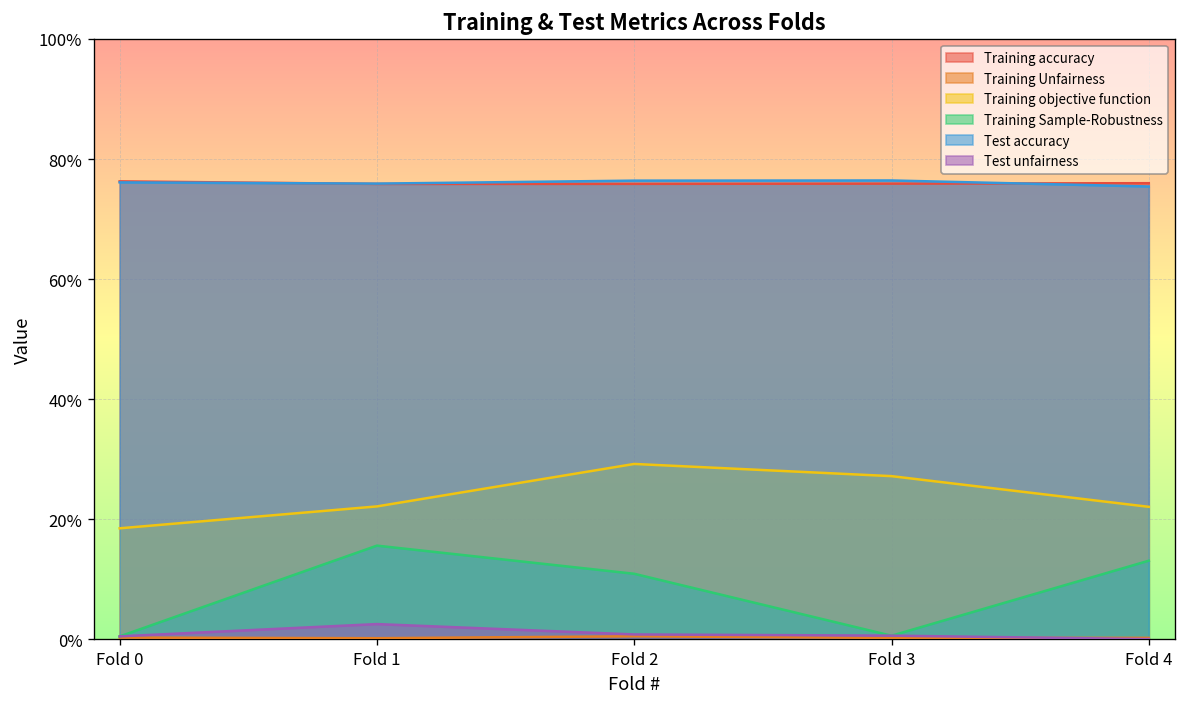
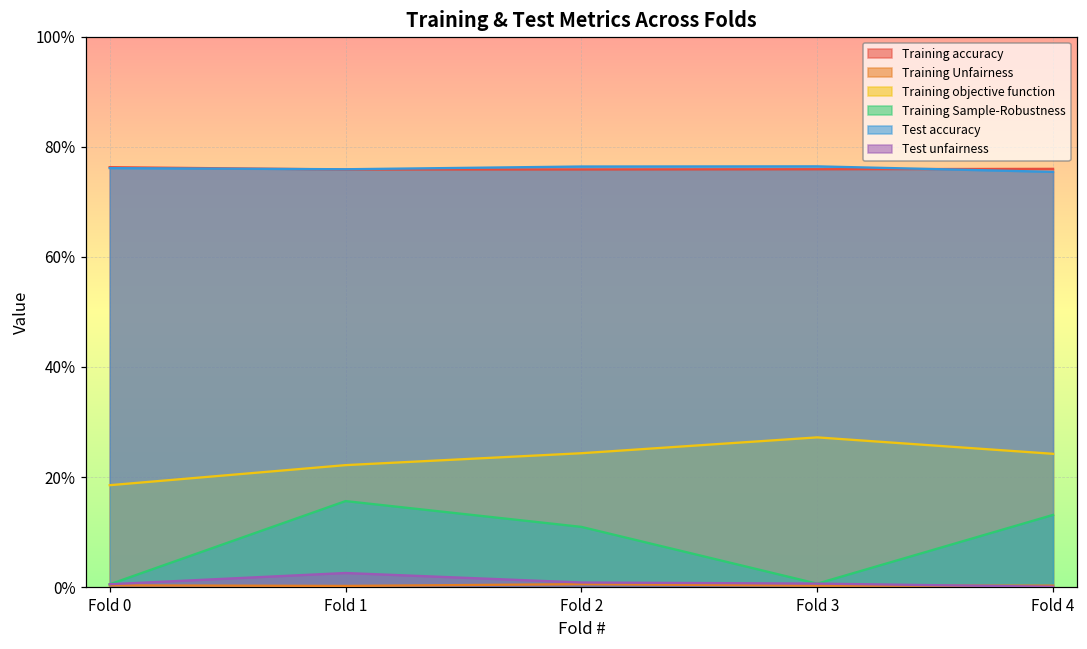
  {
    "Training objective function": {
      "Fold 0": "19%",
      "Fold 1": "22%",
-     "Fold 2": "29%",
+     "Fold 2": "24%",
      "Fold 3": "27%",
-     "Fold 4": "22%"
+     "Fold 4": "24%"
    },
    "Training Sample-Robustness": {
      "Fold 1": "16%",
      "Fold 2": "11%",
      "Fold 4": "13%"
    },
    "Test accuracy": {
      "Fold 2": "76%",
      "Fold 3": "76%",
      "Fold 4": "75%"
    },
    "Test unfairness": {
      "Fold 1": "3%"
    }
  }
